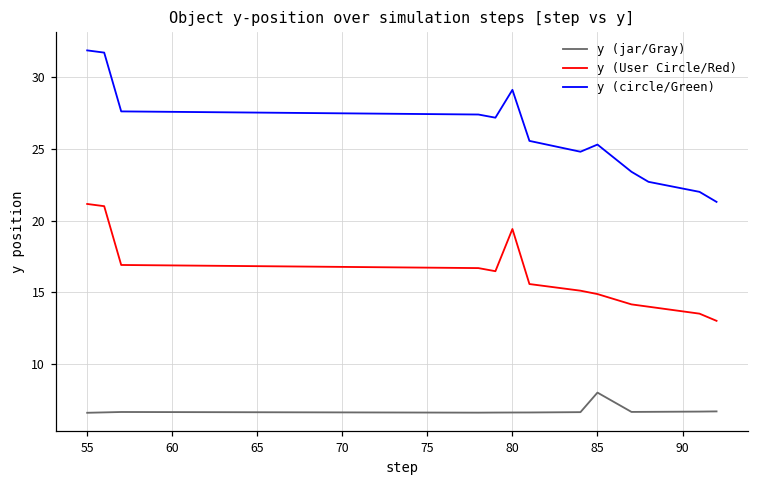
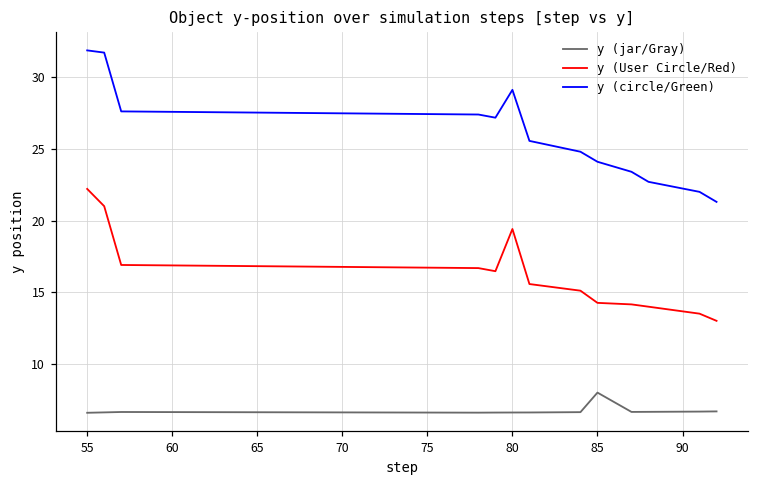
  {
    "y (jar/Gray)": {
      "55": 6.6,
      "80": 6.6,
      "85": 8.0
    },
    "y (User Circle/Red)": {
-     "55": 21.2,
+     "55": 22.2,
      "80": 19.4,
-     "85": 14.9
+     "85": 14.3
    },
    "y (circle/Green)": {
      "55": 31.9,
      "80": 29.1,
-     "85": 25.3
+     "85": 24.1
    }
  }
